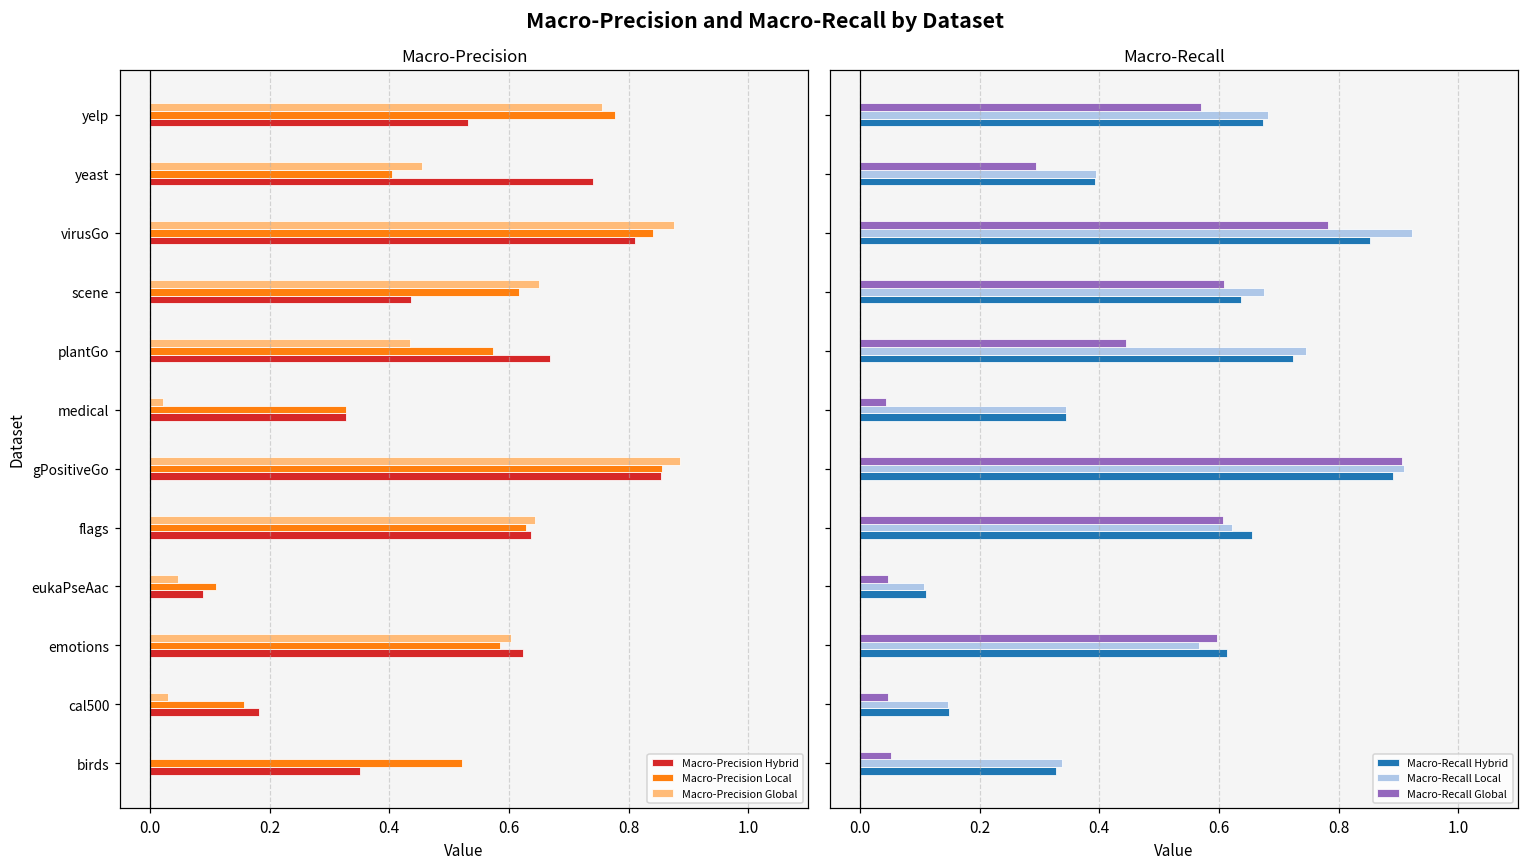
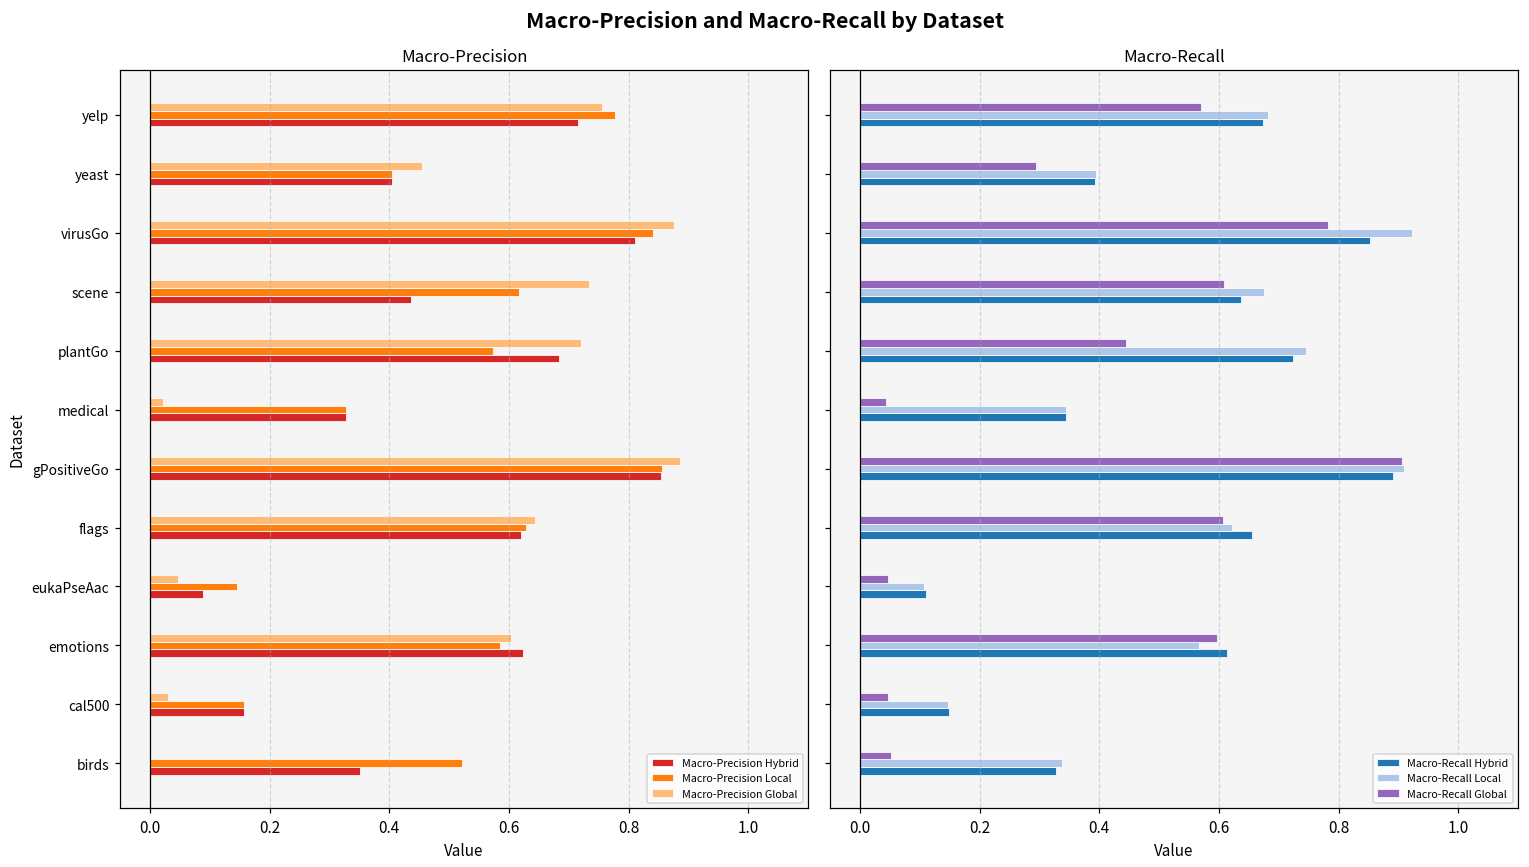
  {
    "Macro-Precision": {
      "Macro-Precision Hybrid": {
-       "yelp": 0.53,
-       "yeast": 0.74,
+       "yelp": 0.71,
+       "yeast": 0.40,
        "virusGo": 0.81,
        "scene": 0.44,
-       "plantGo": 0.67,
+       "plantGo": 0.68,
        "medical": 0.33,
        "gPositiveGo": 0.85,
-       "flags": 0.64,
+       "flags": 0.62,
        "eukaPseAac": 0.09,
        "emotions": 0.62,
-       "cal500": 0.18,
+       "cal500": 0.16,
        "birds": 0.35
      },
      "Macro-Precision Local": {
        "yelp": 0.78,
        "yeast": 0.40,
        "virusGo": 0.84,
        "scene": 0.62,
        "plantGo": 0.57,
        "medical": 0.33,
        "gPositiveGo": 0.86,
        "flags": 0.63,
-       "eukaPseAac": 0.11,
+       "eukaPseAac": 0.15,
        "emotions": 0.59,
        "cal500": 0.16,
        "birds": 0.52
      },
      "Macro-Precision Global": {
        "yelp": 0.75,
        "yeast": 0.45,
        "virusGo": 0.88,
-       "scene": 0.65,
-       "plantGo": 0.43,
+       "scene": 0.73,
+       "plantGo": 0.72,
        "medical": 0.02,
        "gPositiveGo": 0.89,
        "flags": 0.64,
        "eukaPseAac": 0.05,
        "emotions": 0.60,
        "cal500": 0.03
      }
    }
  }
